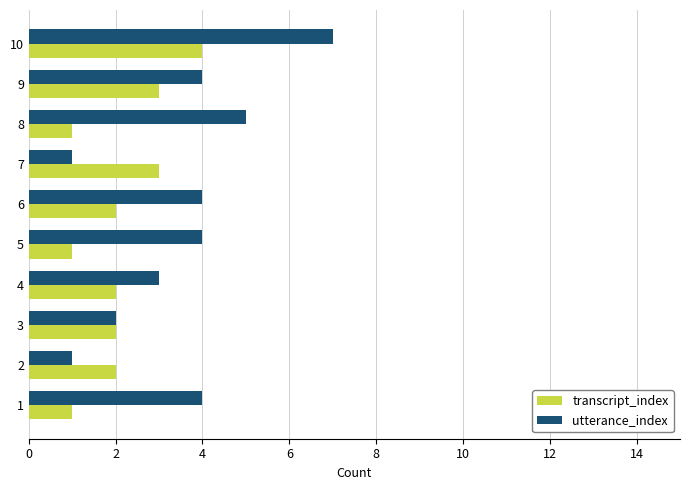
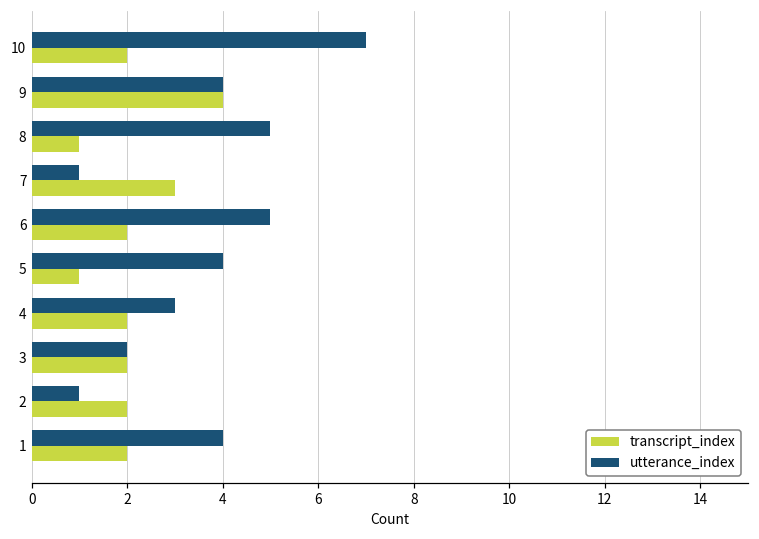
  {
    "transcript_index": {
-     "10": 4,
-     "9": 3,
+     "10": 2,
+     "9": 4,
      "8": 1,
      "7": 3,
      "6": 2,
      "5": 1,
      "4": 2,
      "3": 2,
      "2": 2,
-     "1": 1
+     "1": 2
    },
    "utterance_index": {
      "10": 7,
      "9": 4,
      "8": 5,
      "7": 1,
-     "6": 4,
+     "6": 5,
      "5": 4,
      "4": 3,
      "3": 2,
      "2": 1,
      "1": 4
    }
  }
